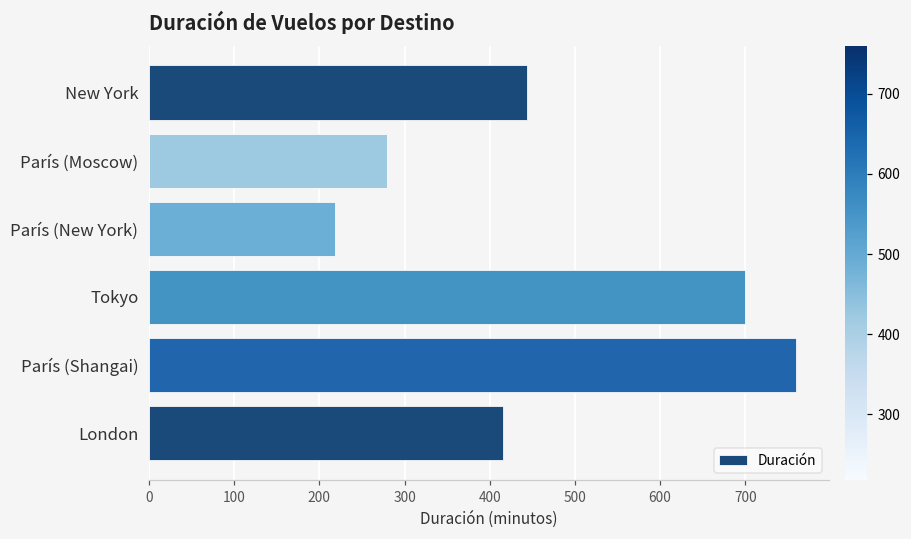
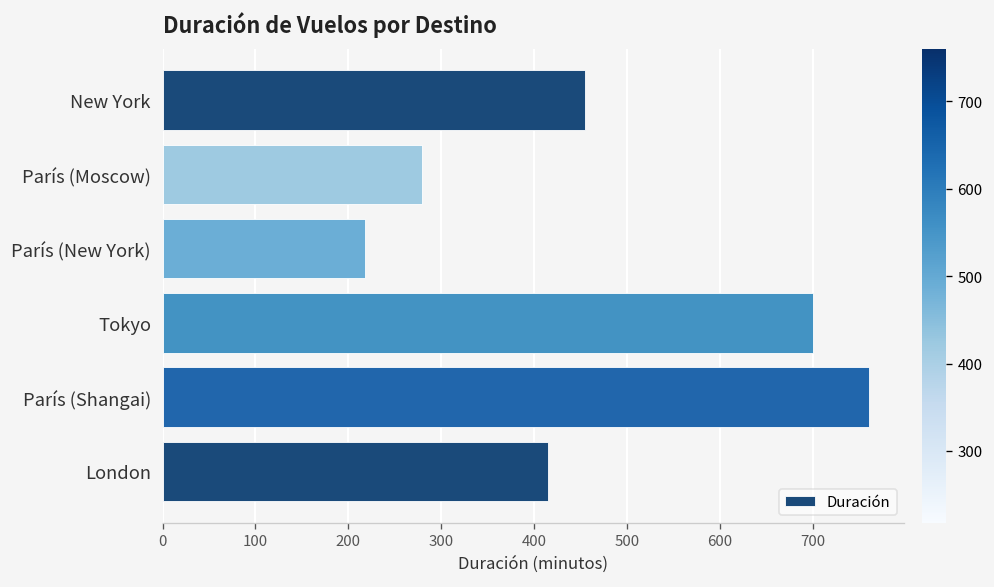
  {
-   "New York": 440,
+   "New York": 460,
    "París (Moscow)": 280,
    "París (New York)": 220,
    "Tokyo": 700,
    "París (Shangai)": 760,
    "London": 420
  }
